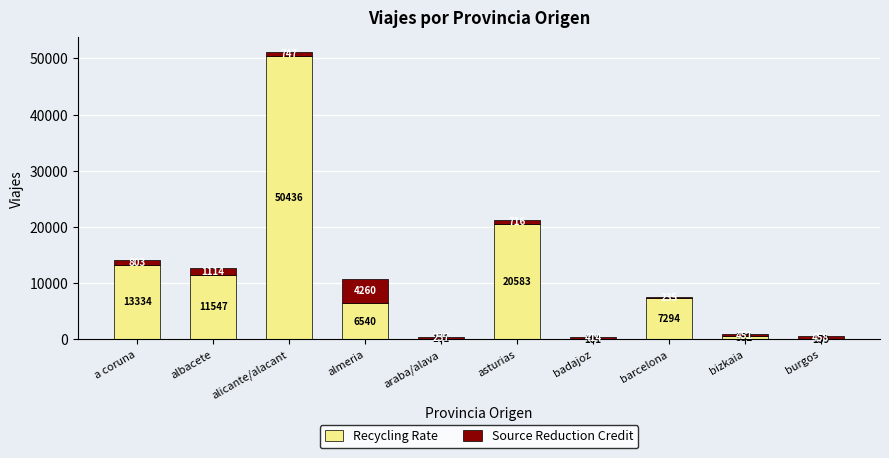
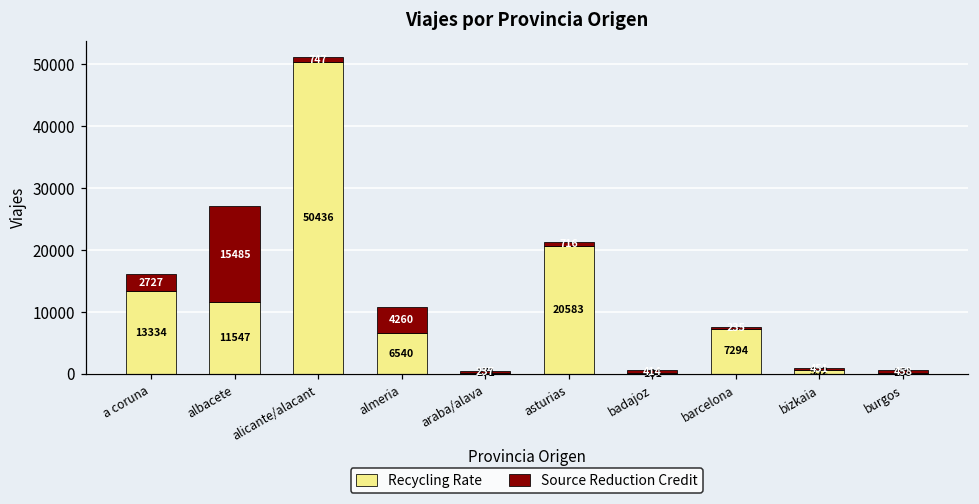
  {
    "Recycling Rate": {
      "a coruna": 13334,
      "albacete": 11547,
      "alicante/alacant": 50436,
      "almeria": 6540,
      "araba/alava": 171,
      "asturias": 20583,
      "barcelona": 7294
    },
    "Source Reduction Credit": {
-     "a coruna": 803,
-     "albacete": 1114,
+     "a coruna": 2727,
+     "albacete": 15485,
      "alicante/alacant": 747,
      "almeria": 4260,
      "asturias": 716,
      "barcelona": 235
    }
  }
